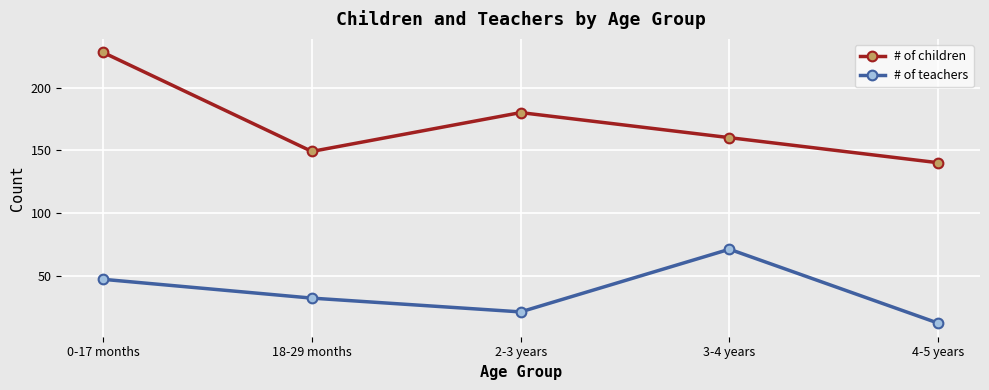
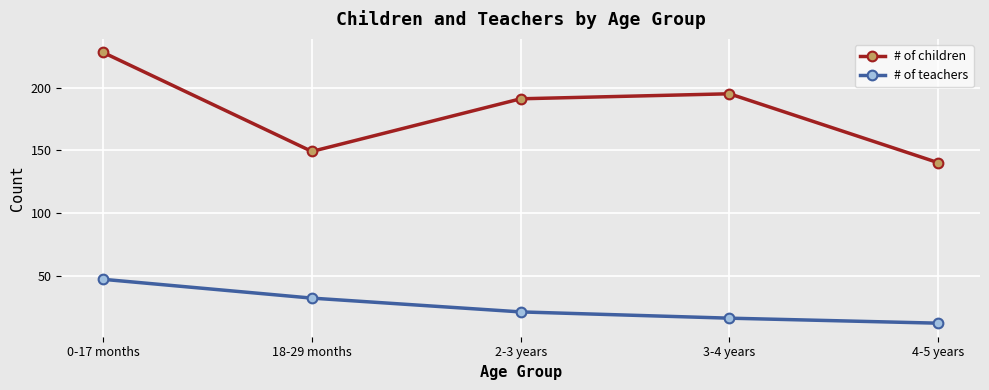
  {
    "# of children": {
      "0-17 months": 228,
      "18-29 months": 149,
-     "2-3 years": 180,
-     "3-4 years": 160,
+     "2-3 years": 191,
+     "3-4 years": 195,
      "4-5 years": 140
    },
    "# of teachers": {
      "0-17 months": 47,
      "18-29 months": 32,
      "2-3 years": 21,
-     "3-4 years": 71,
+     "3-4 years": 16,
      "4-5 years": 12
    }
  }
